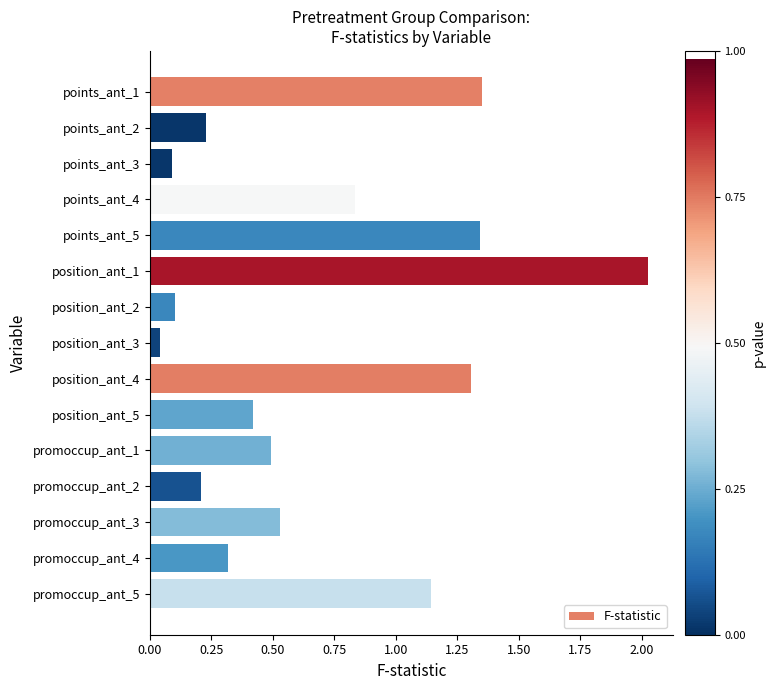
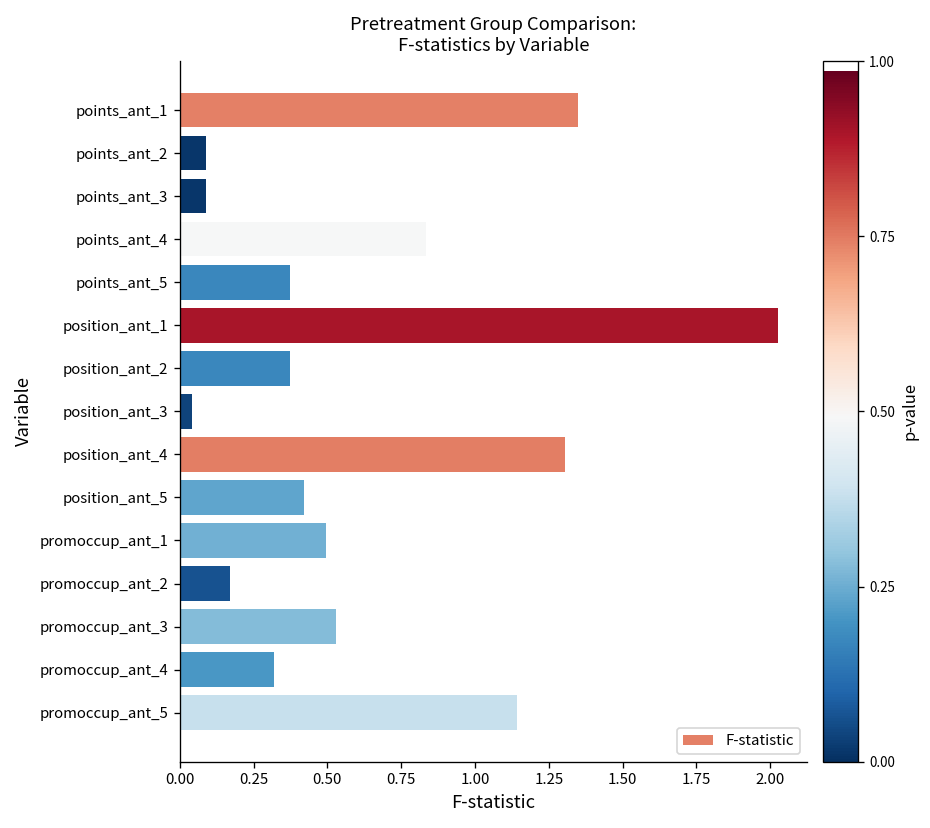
  {
    "points_ant_1": 1.35,
-   "points_ant_2": 0.23,
+   "points_ant_2": 0.09,
    "points_ant_3": 0.09,
    "points_ant_4": 0.84,
-   "points_ant_5": 1.34,
+   "points_ant_5": 0.37,
    "position_ant_1": 2.03,
-   "position_ant_2": 0.10,
+   "position_ant_2": 0.38,
    "position_ant_3": 0.04,
    "position_ant_4": 1.30,
    "position_ant_5": 0.42,
    "promoccup_ant_1": 0.49,
-   "promoccup_ant_2": 0.21,
+   "promoccup_ant_2": 0.17,
    "promoccup_ant_3": 0.53,
    "promoccup_ant_4": 0.32,
    "promoccup_ant_5": 1.14
  }
